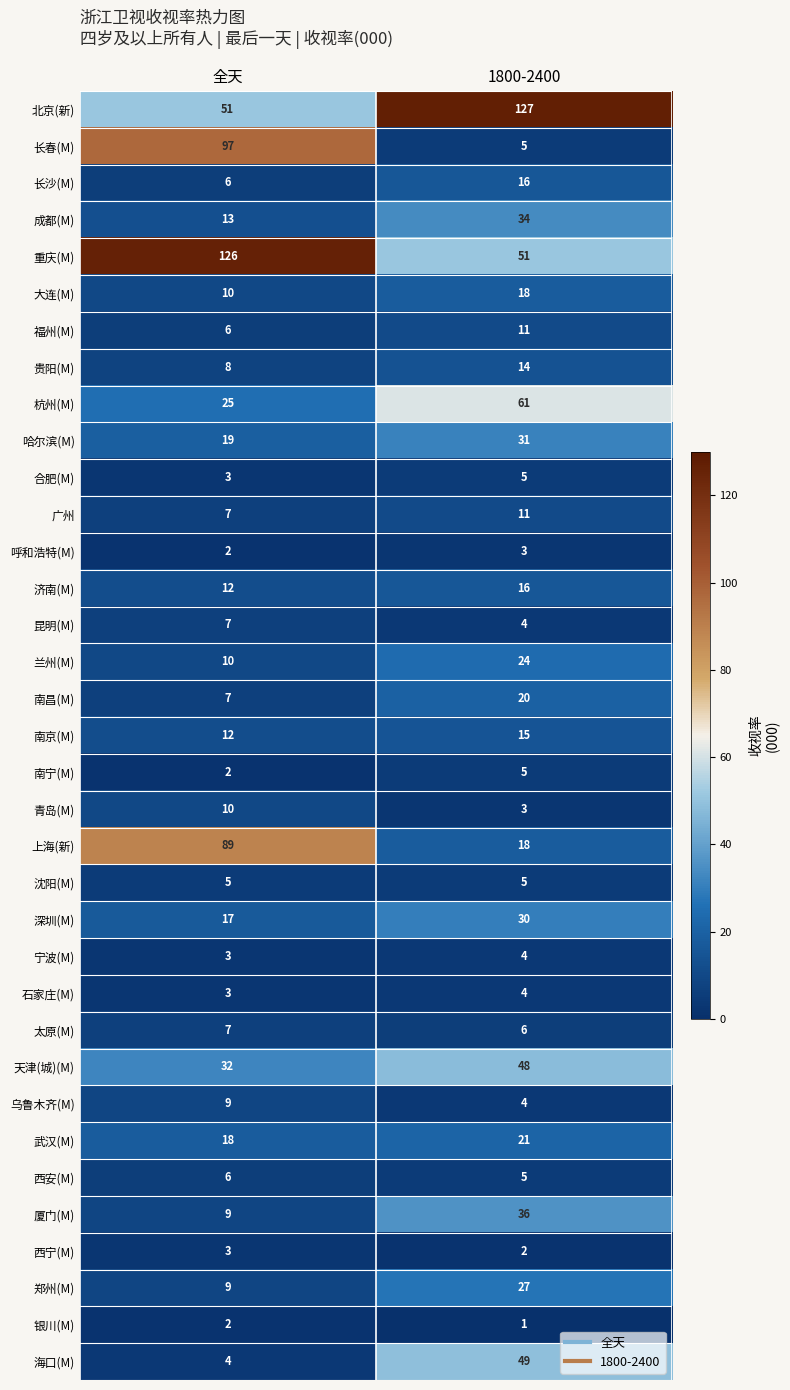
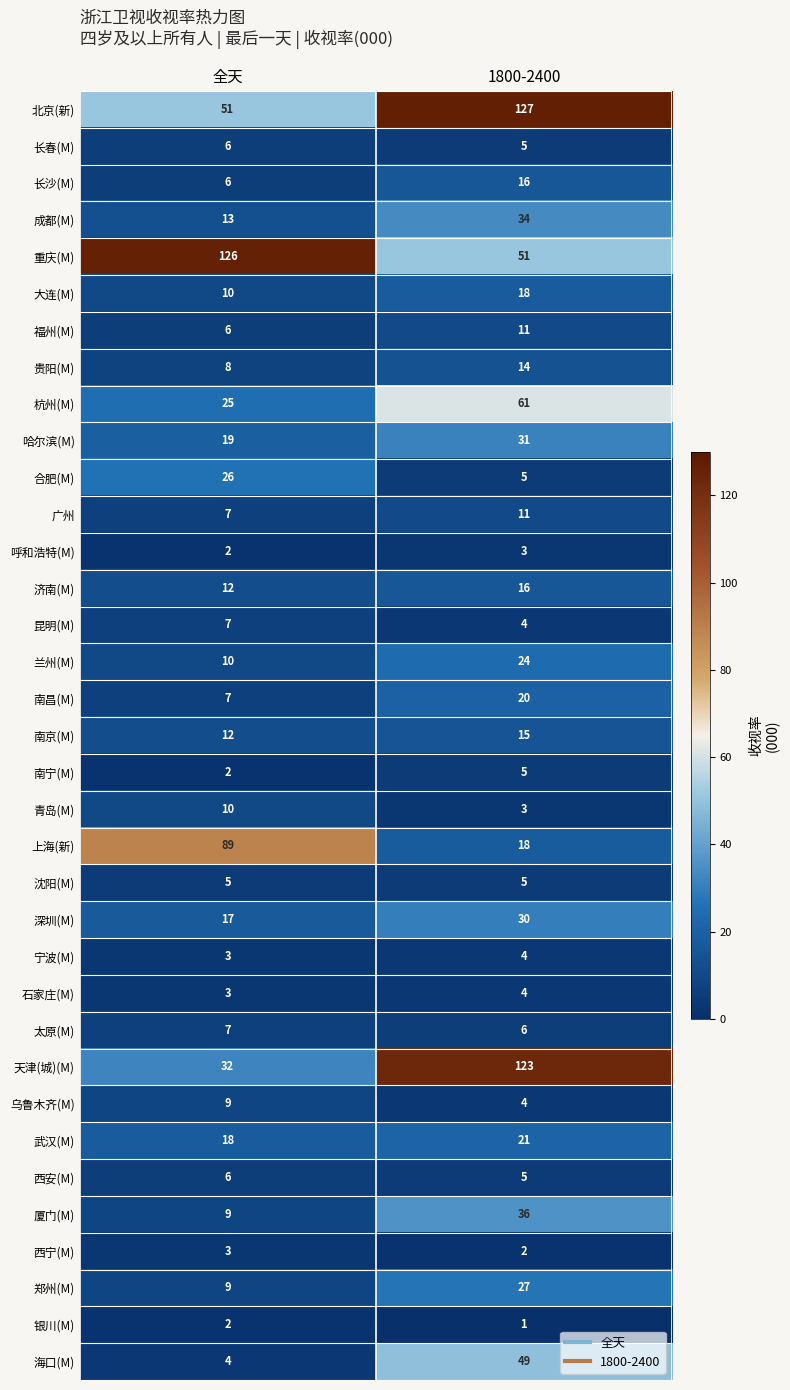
  {
    "北京(新)": {
      "全天": 51,
      "1800-2400": 127
    },
    "长春(M)": {
-     "全天": 97,
+     "全天": 6,
      "1800-2400": 5
    },
    "长沙(M)": {
      "全天": 6,
      "1800-2400": 16
    },
    "成都(M)": {
      "全天": 13,
      "1800-2400": 34
    },
    "重庆(M)": {
      "全天": 126,
      "1800-2400": 51
    },
    "大连(M)": {
      "全天": 10,
      "1800-2400": 18
    },
    "福州(M)": {
      "全天": 6,
      "1800-2400": 11
    },
    "贵阳(M)": {
      "全天": 8,
      "1800-2400": 14
    },
    "杭州(M)": {
      "全天": 25,
      "1800-2400": 61
    },
    "哈尔滨(M)": {
      "全天": 19,
      "1800-2400": 31
    },
    "合肥(M)": {
-     "全天": 3,
+     "全天": 26,
      "1800-2400": 5
    },
    "广州": {
      "全天": 7,
      "1800-2400": 11
    },
    "呼和浩特(M)": {
      "全天": 2,
      "1800-2400": 3
    },
    "济南(M)": {
      "全天": 12,
      "1800-2400": 16
    },
    "昆明(M)": {
      "全天": 7,
      "1800-2400": 4
    },
    "兰州(M)": {
      "全天": 10,
      "1800-2400": 24
    },
    "南昌(M)": {
      "全天": 7,
      "1800-2400": 20
    },
    "南京(M)": {
      "全天": 12,
      "1800-2400": 15
    },
    "南宁(M)": {
      "全天": 2,
      "1800-2400": 5
    },
    "青岛(M)": {
      "全天": 10,
      "1800-2400": 3
    },
    "上海(新)": {
      "全天": 89,
      "1800-2400": 18
    },
    "沈阳(M)": {
      "全天": 5,
      "1800-2400": 5
    },
    "深圳(M)": {
      "全天": 17,
      "1800-2400": 30
    },
    "宁波(M)": {
      "全天": 3,
      "1800-2400": 4
    },
    "石家庄(M)": {
      "全天": 3,
      "1800-2400": 4
    },
    "太原(M)": {
      "全天": 7,
      "1800-2400": 6
    },
    "天津(城)(M)": {
      "全天": 32,
-     "1800-2400": 48
+     "1800-2400": 123
    },
    "乌鲁木齐(M)": {
      "全天": 9,
      "1800-2400": 4
    },
    "武汉(M)": {
      "全天": 18,
      "1800-2400": 21
    },
    "西安(M)": {
      "全天": 6,
      "1800-2400": 5
    },
    "厦门(M)": {
      "全天": 9,
      "1800-2400": 36
    },
    "西宁(M)": {
      "全天": 3,
      "1800-2400": 2
    },
    "郑州(M)": {
      "全天": 9,
      "1800-2400": 27
    },
    "银川(M)": {
      "全天": 2,
      "1800-2400": 1
    },
    "海口(M)": {
      "全天": 4,
      "1800-2400": 49
    }
  }
